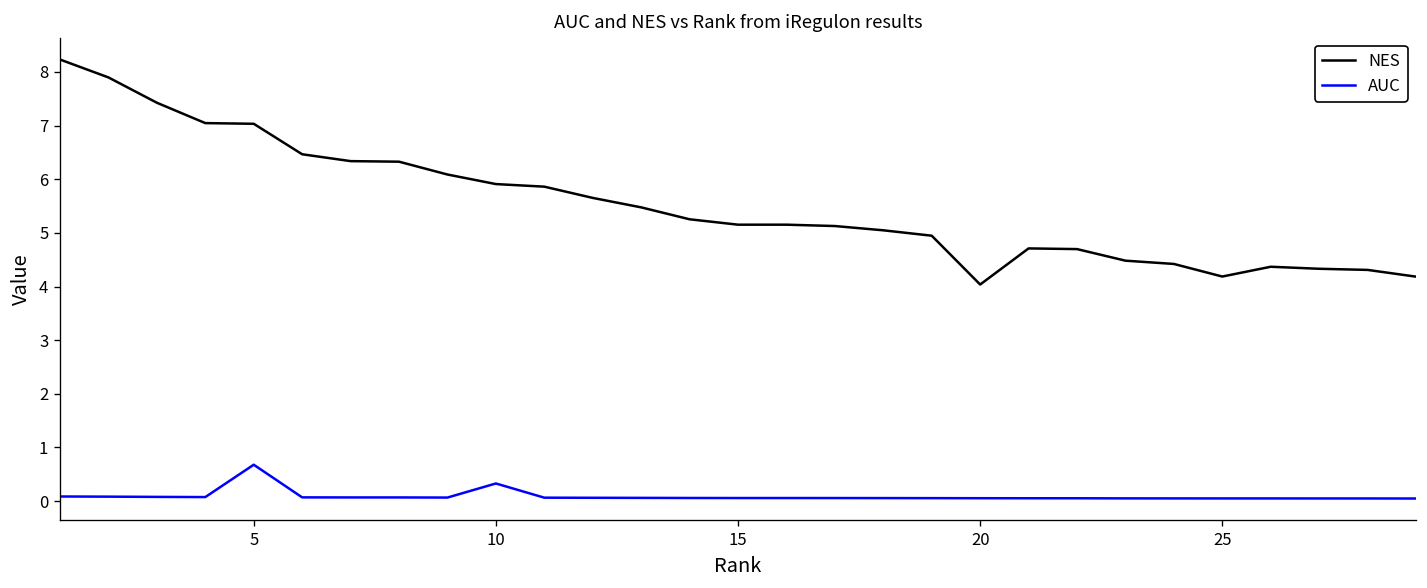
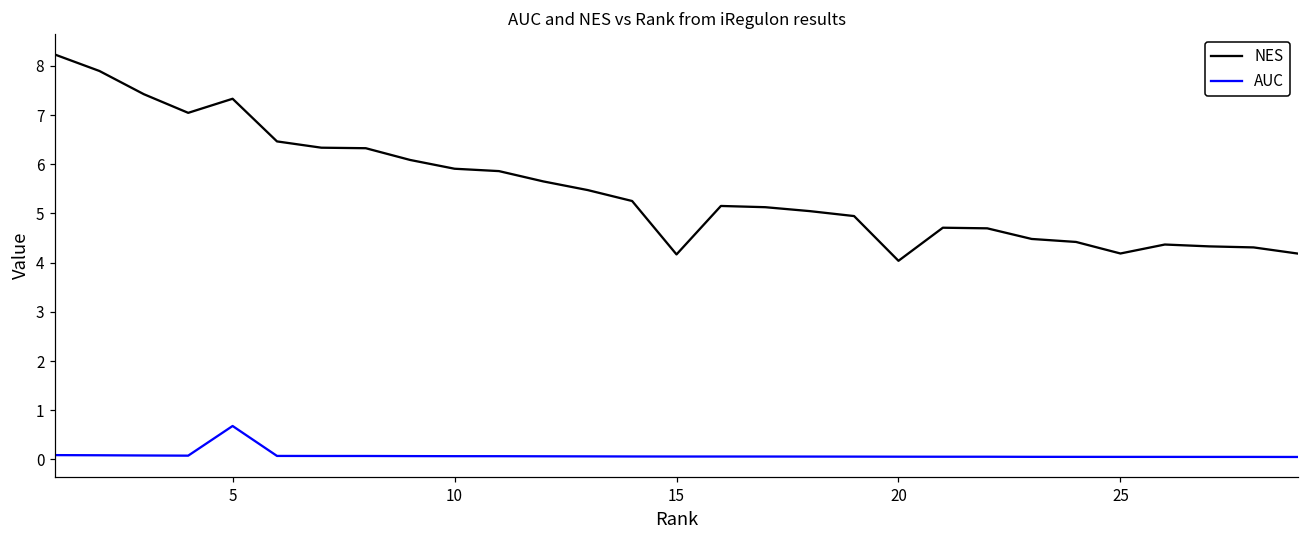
  {
    "NES": {
-     "5": 7.0,
+     "5": 7.3,
      "10": 5.9,
-     "15": 5.2,
+     "15": 4.2,
      "20": 4.0,
      "25": 4.2
    },
    "AUC": {
      "5": 0.7,
-     "10": 0.3,
+     "10": 0.1,
      "15": 0.1,
      "20": 0.1,
      "25": 0.1
    }
  }
